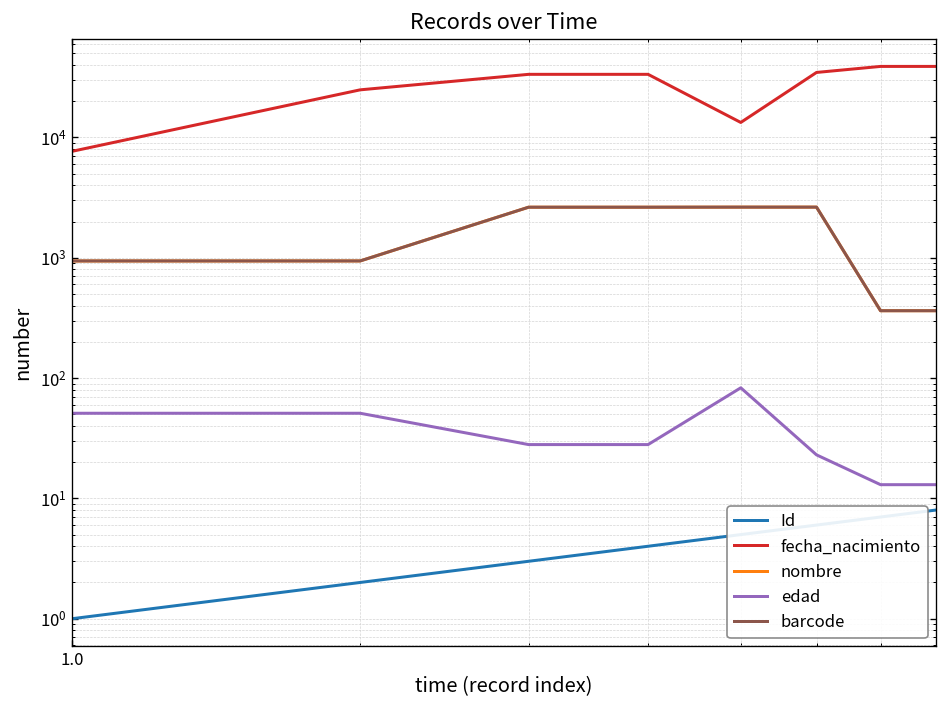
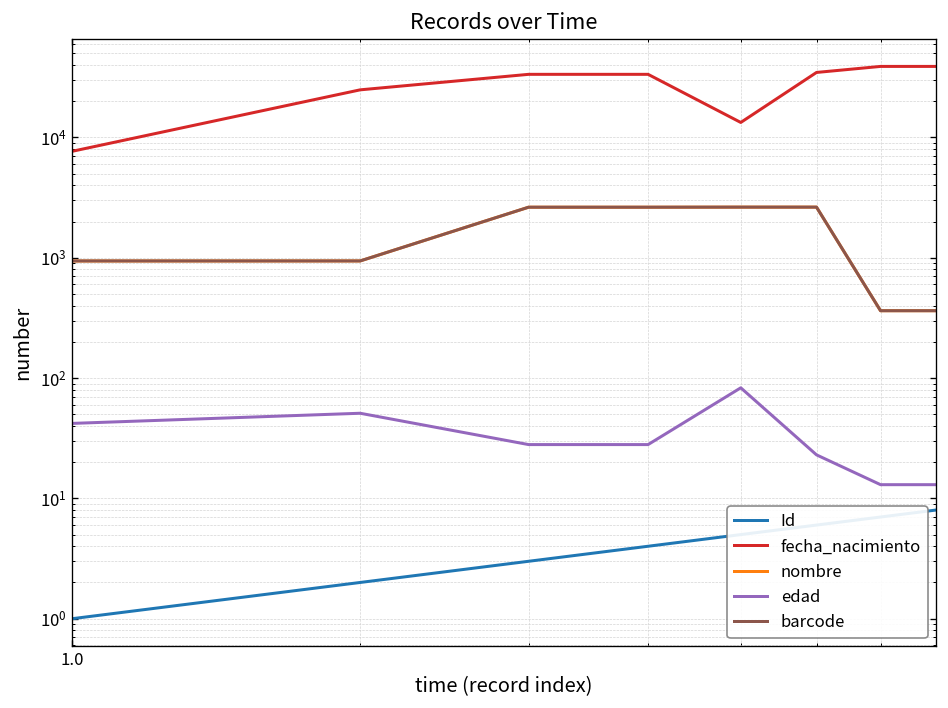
  {
    "Id": {
      "1.0": 1
    },
    "fecha_nacimiento": {
      "1.0": 8000
    },
    "barcode": {
      "1.0": 900
    },
    "edad": {
-     "1.0": 50
+     "1.0": 42
    }
  }
